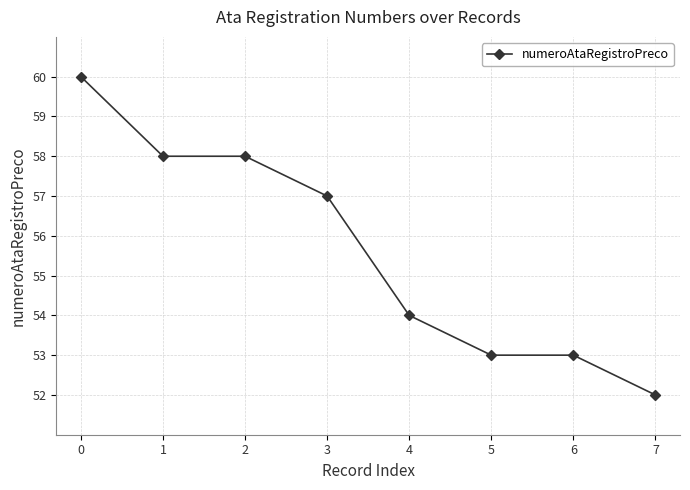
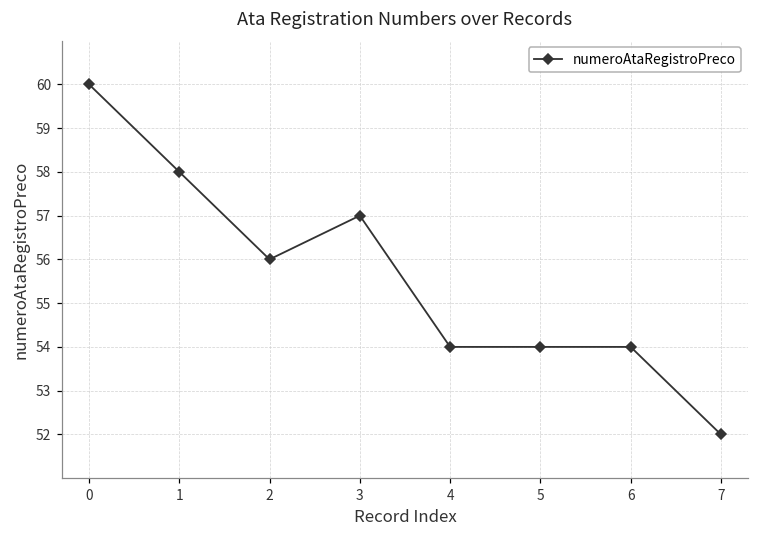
  {
    "0": 60,
    "1": 58,
-   "2": 58,
+   "2": 56,
    "3": 57,
    "4": 54,
-   "5": 53,
-   "6": 53,
+   "5": 54,
+   "6": 54,
    "7": 52
  }
